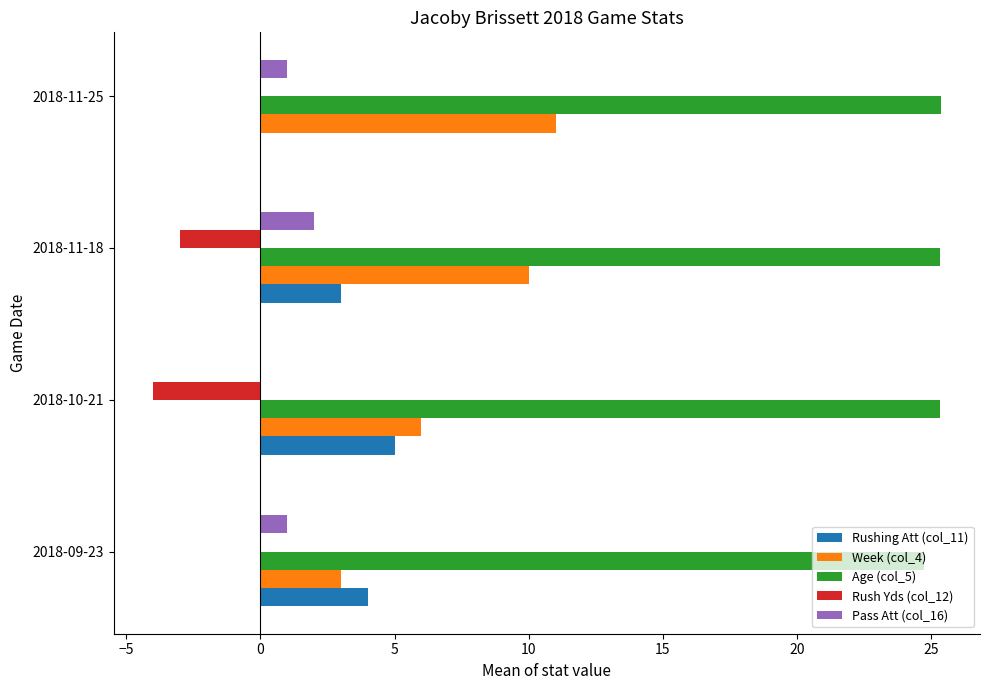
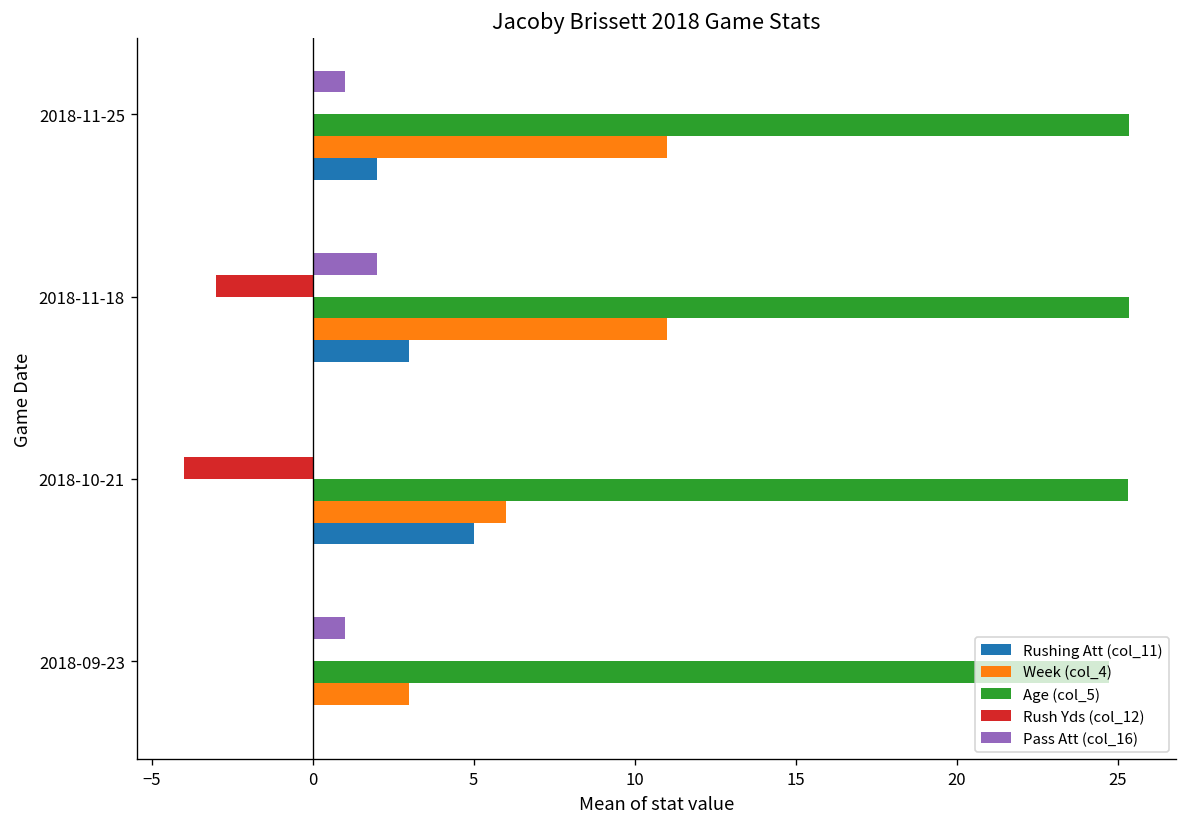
  {
    "Rushing Att (col_11)": {
-     "2018-11-25": 0,
+     "2018-11-25": 2,
      "2018-11-18": 3,
      "2018-10-21": 5,
-     "2018-09-23": 4
+     "2018-09-23": 0
    },
    "Week (col_4)": {
      "2018-11-25": 11,
-     "2018-11-18": 10,
+     "2018-11-18": 11,
      "2018-10-21": 6,
      "2018-09-23": 3
    },
    "Age (col_5)": {
      "2018-11-25": 25.3,
      "2018-11-18": 25.3,
      "2018-10-21": 25.3
    },
    "Rush Yds (col_12)": {
      "2018-11-25": 0,
      "2018-11-18": -3,
      "2018-10-21": -4,
      "2018-09-23": 0
    },
    "Pass Att (col_16)": {
      "2018-11-25": 1,
      "2018-11-18": 2,
      "2018-10-21": 0,
      "2018-09-23": 1
    }
  }
